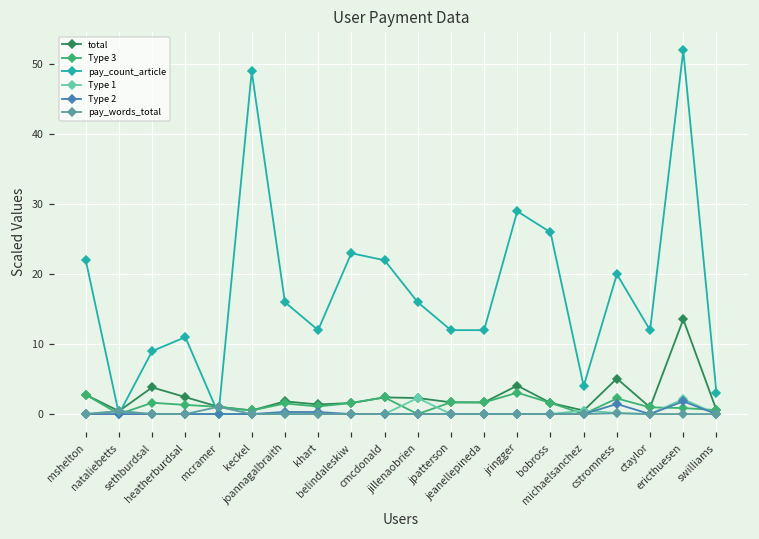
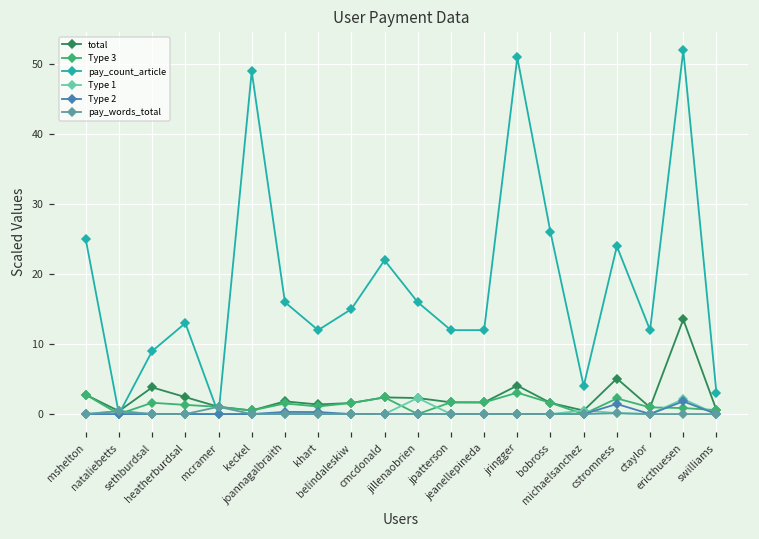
  {
    "pay_count_article": {
-     "mshelton": 22,
+     "mshelton": 25,
      "sethburdsal": 9,
-     "heatherburdsal": 11,
+     "heatherburdsal": 13,
      "keckel": 49,
      "joannagalbraith": 16,
      "khart": 12,
-     "belindaleskiw": 23,
+     "belindaleskiw": 15,
      "cmcdonald": 22,
      "jillenaobrien": 16,
      "jpatterson": 12,
      "jeanellepineda": 12,
-     "jringger": 29,
+     "jringger": 51,
      "bobross": 26,
      "michaelsanchez": 4,
-     "cstromness": 20,
+     "cstromness": 24,
      "ctaylor": 12,
      "ericthuesen": 52,
      "swilliams": 3
    }
  }
